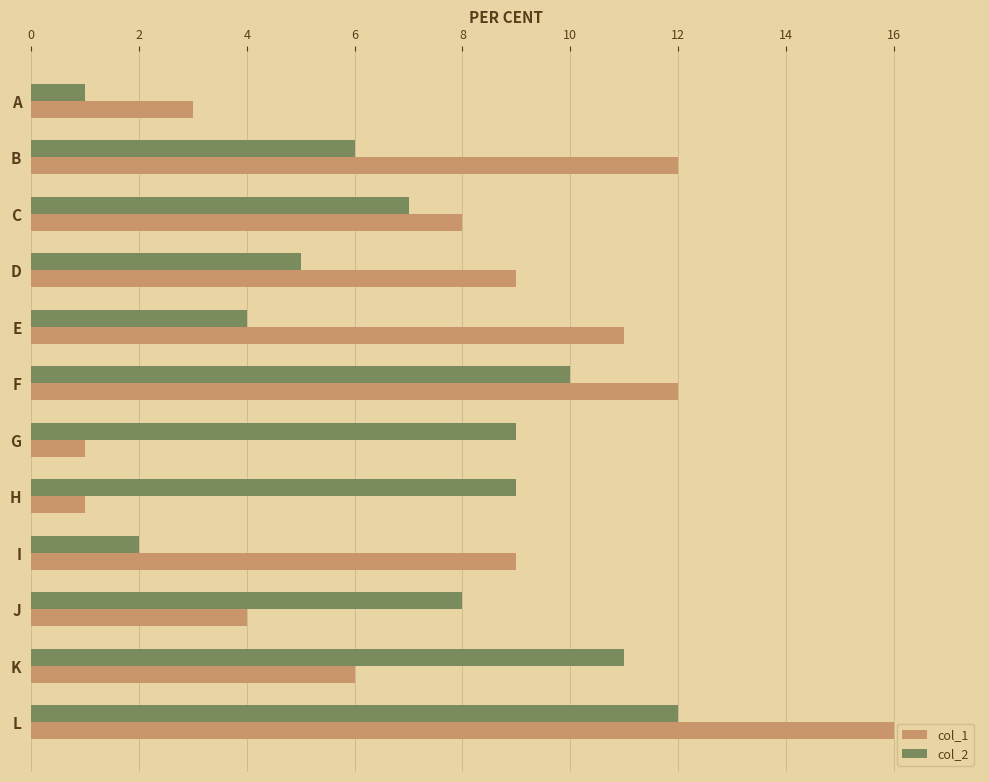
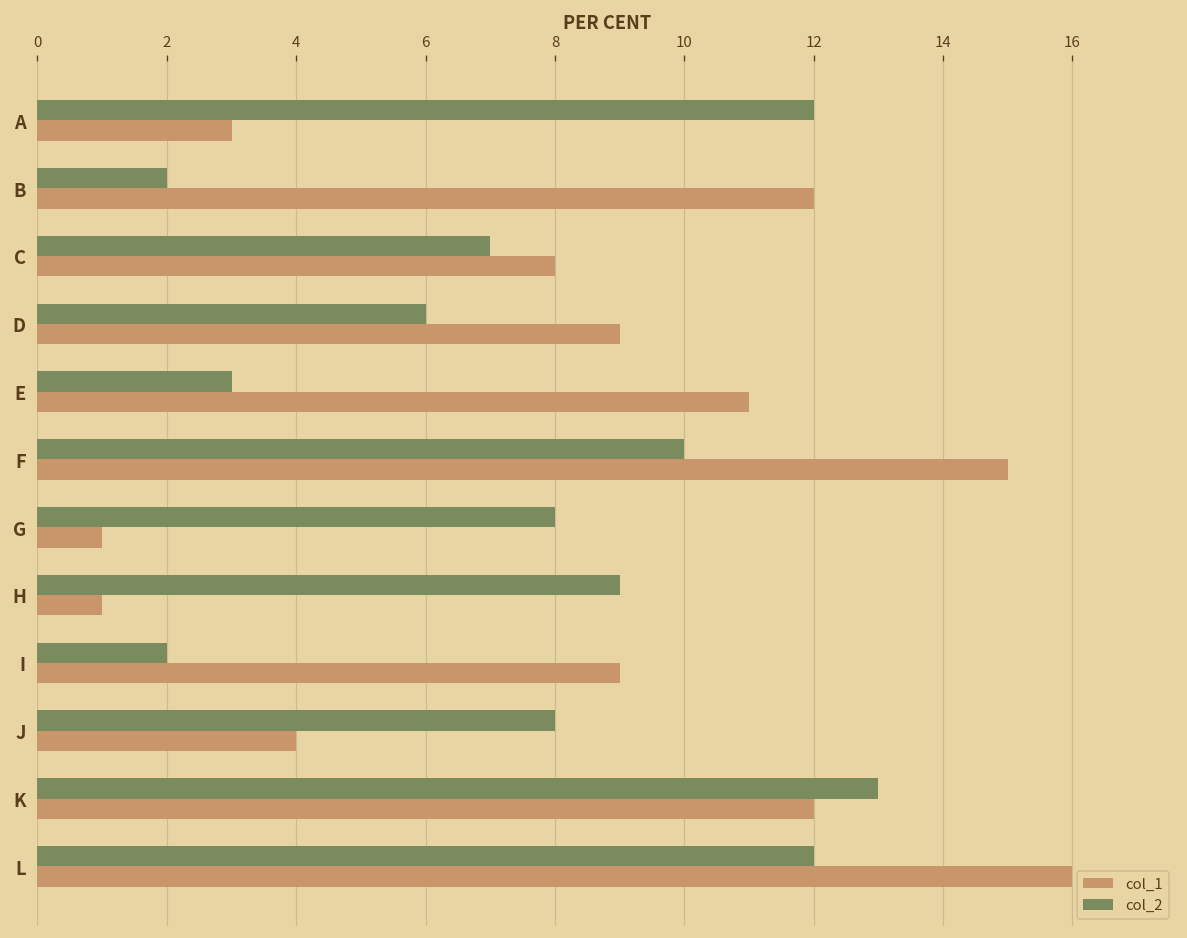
  {
    "col_1": {
      "A": 3,
      "B": 12,
      "C": 8,
      "D": 9,
      "E": 11,
-     "F": 12,
+     "F": 15,
      "G": 1,
      "H": 1,
      "I": 9,
      "J": 4,
-     "K": 6,
+     "K": 12,
      "L": 16
    },
    "col_2": {
-     "A": 1,
-     "B": 6,
+     "A": 12,
+     "B": 2,
      "C": 7,
-     "D": 5,
-     "E": 4,
+     "D": 6,
+     "E": 3,
      "F": 10,
-     "G": 9,
+     "G": 8,
      "H": 9,
      "I": 2,
      "J": 8,
-     "K": 11,
+     "K": 13,
      "L": 12
    }
  }
